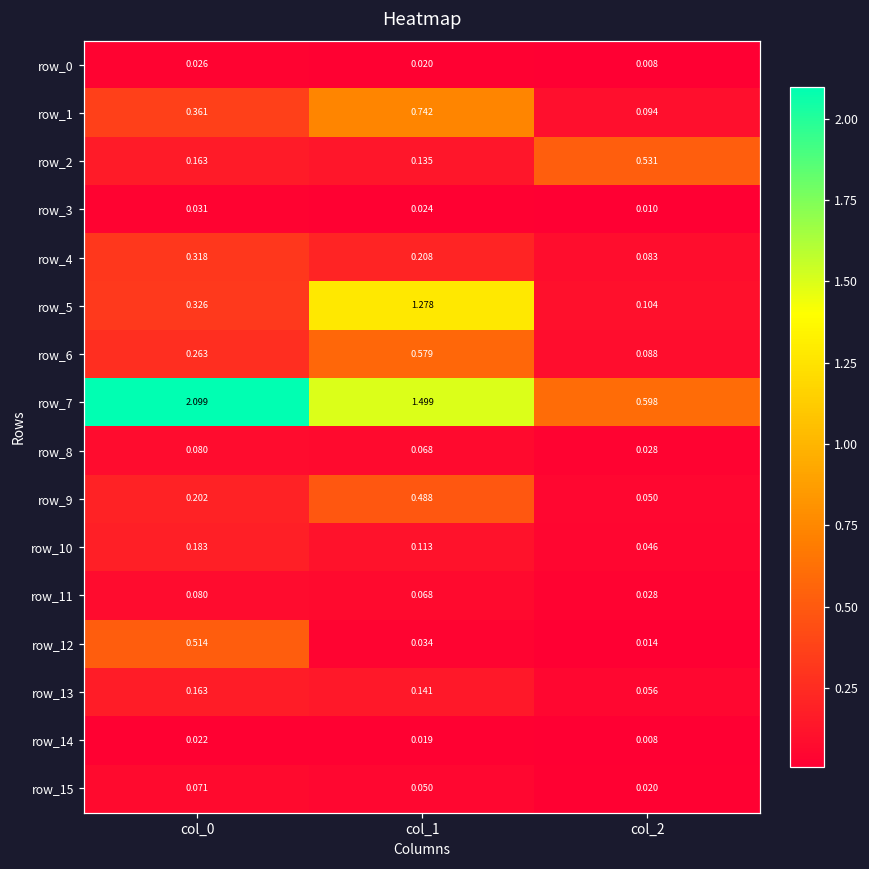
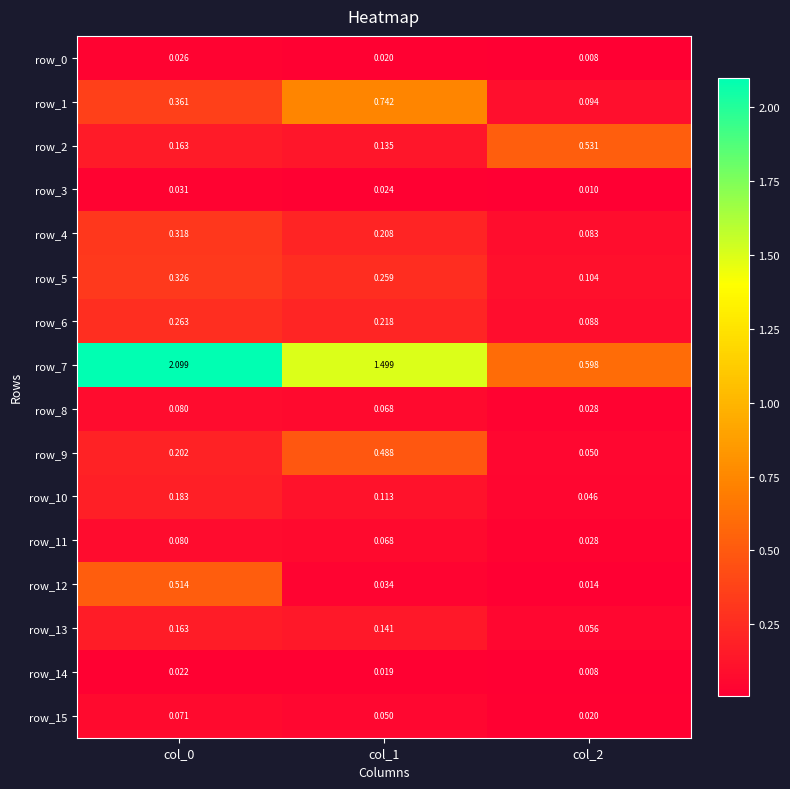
  {
    "row_0": {
      "col_0": 0.026,
      "col_1": 0.020,
      "col_2": 0.008
    },
    "row_1": {
      "col_0": 0.361,
      "col_1": 0.742,
      "col_2": 0.094
    },
    "row_2": {
      "col_0": 0.163,
      "col_1": 0.135,
      "col_2": 0.531
    },
    "row_3": {
      "col_0": 0.031,
      "col_1": 0.024,
      "col_2": 0.010
    },
    "row_4": {
      "col_0": 0.318,
      "col_1": 0.208,
      "col_2": 0.083
    },
    "row_5": {
      "col_0": 0.326,
-     "col_1": 1.278,
+     "col_1": 0.259,
      "col_2": 0.104
    },
    "row_6": {
      "col_0": 0.263,
-     "col_1": 0.579,
+     "col_1": 0.218,
      "col_2": 0.088
    },
    "row_7": {
      "col_0": 2.099,
      "col_1": 1.499,
      "col_2": 0.598
    },
    "row_8": {
      "col_0": 0.080,
      "col_1": 0.068,
      "col_2": 0.028
    },
    "row_9": {
      "col_0": 0.202,
      "col_1": 0.488,
      "col_2": 0.050
    },
    "row_10": {
      "col_0": 0.183,
      "col_1": 0.113,
      "col_2": 0.046
    },
    "row_11": {
      "col_0": 0.080,
      "col_1": 0.068,
      "col_2": 0.028
    },
    "row_12": {
      "col_0": 0.514,
      "col_1": 0.034,
      "col_2": 0.014
    },
    "row_13": {
      "col_0": 0.163,
      "col_1": 0.141,
      "col_2": 0.056
    },
    "row_14": {
      "col_0": 0.022,
      "col_1": 0.019,
      "col_2": 0.008
    },
    "row_15": {
      "col_0": 0.071,
      "col_1": 0.050,
      "col_2": 0.020
    }
  }
